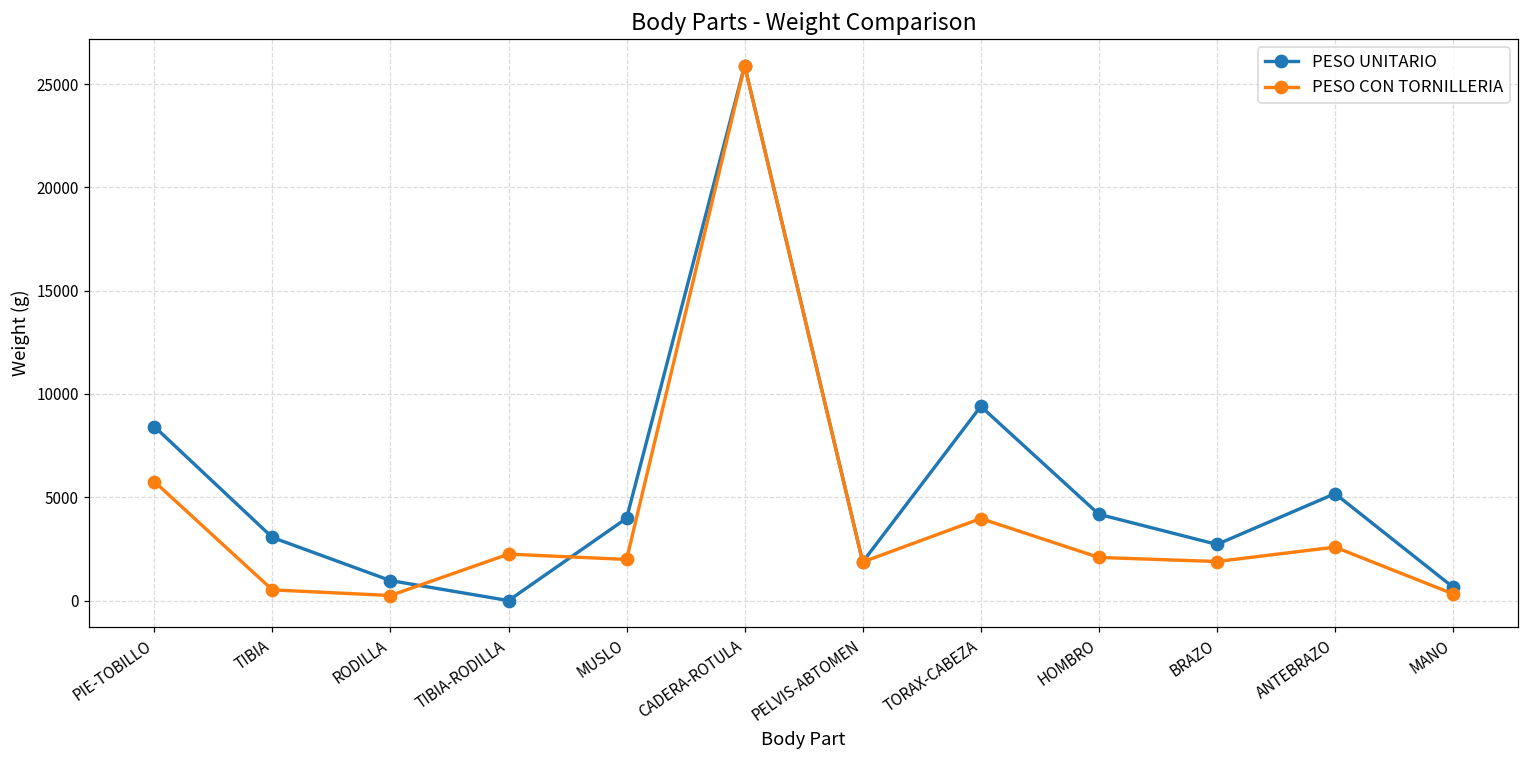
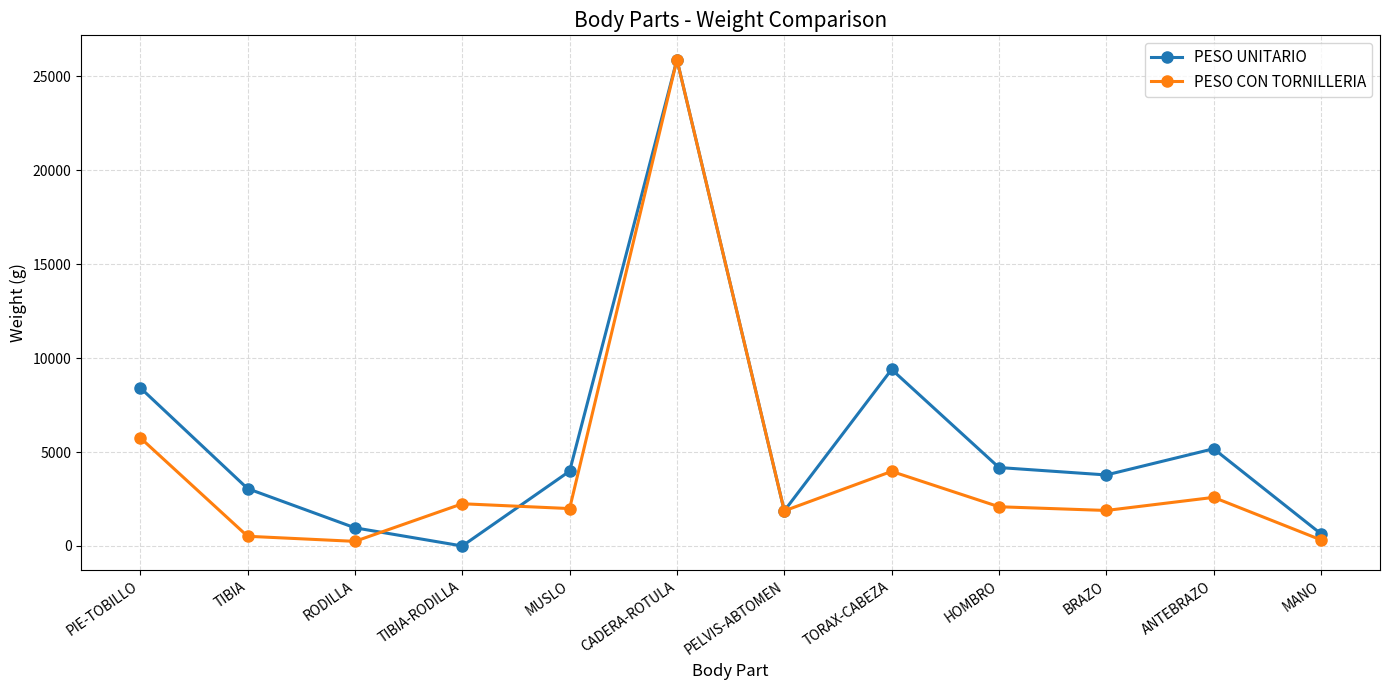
  {
    "PESO UNITARIO": {
      "PIE-TOBILLO": 8400,
      "TIBIA": 3100,
      "RODILLA": 1000,
      "TIBIA-RODILLA": 0,
      "MUSLO": 4000,
      "TORAX-CABEZA": 9400,
      "HOMBRO": 4200,
-     "BRAZO": 2700,
+     "BRAZO": 3800,
      "ANTEBRAZO": 5200,
      "MANO": 600
    },
    "PESO CON TORNILLERIA": {
      "PIE-TOBILLO": 5800,
      "TIBIA": 500,
      "RODILLA": 200,
      "TIBIA-RODILLA": 2200,
      "MUSLO": 2000,
      "TORAX-CABEZA": 4000,
      "HOMBRO": 2100,
      "BRAZO": 1900,
      "ANTEBRAZO": 2600,
      "MANO": 300
    }
  }
